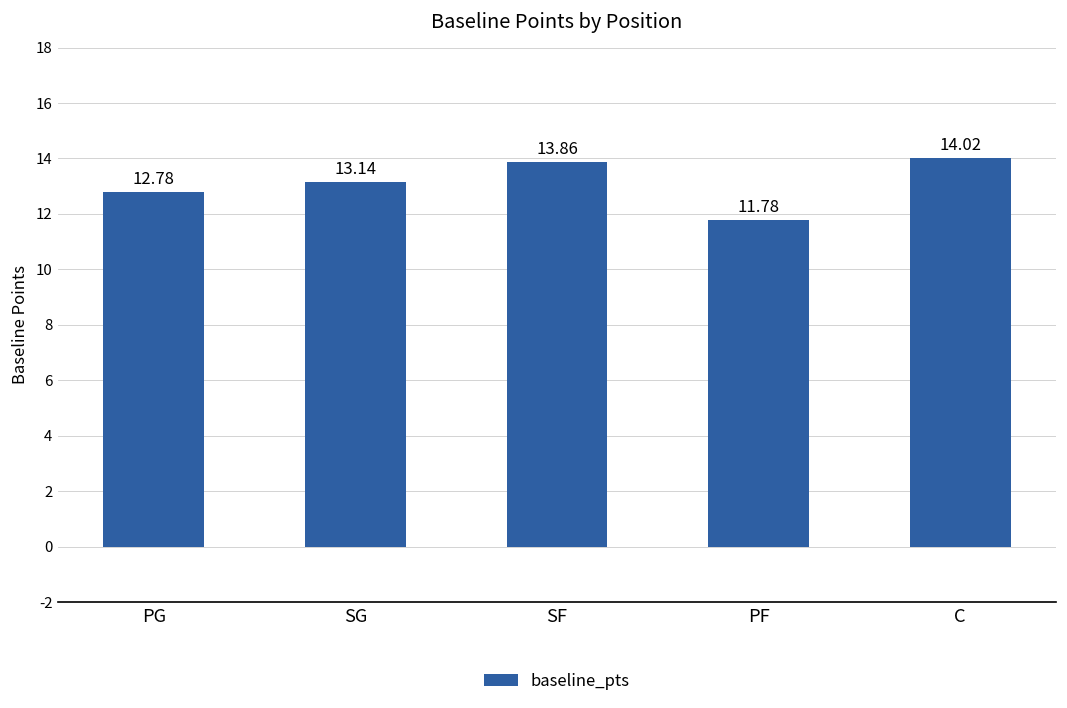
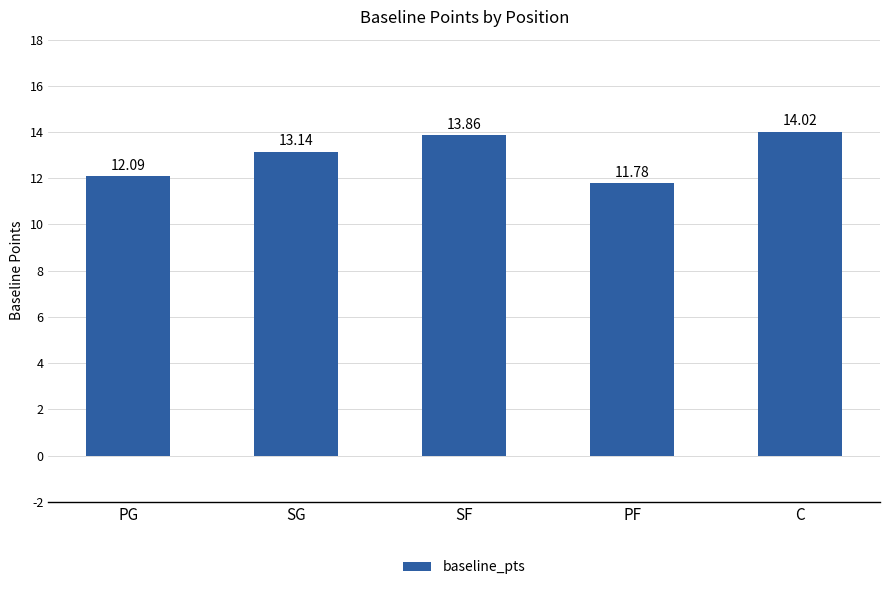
  {
-   "PG": 12.78,
+   "PG": 12.09,
    "SG": 13.14,
    "SF": 13.86,
    "PF": 11.78,
    "C": 14.02
  }
